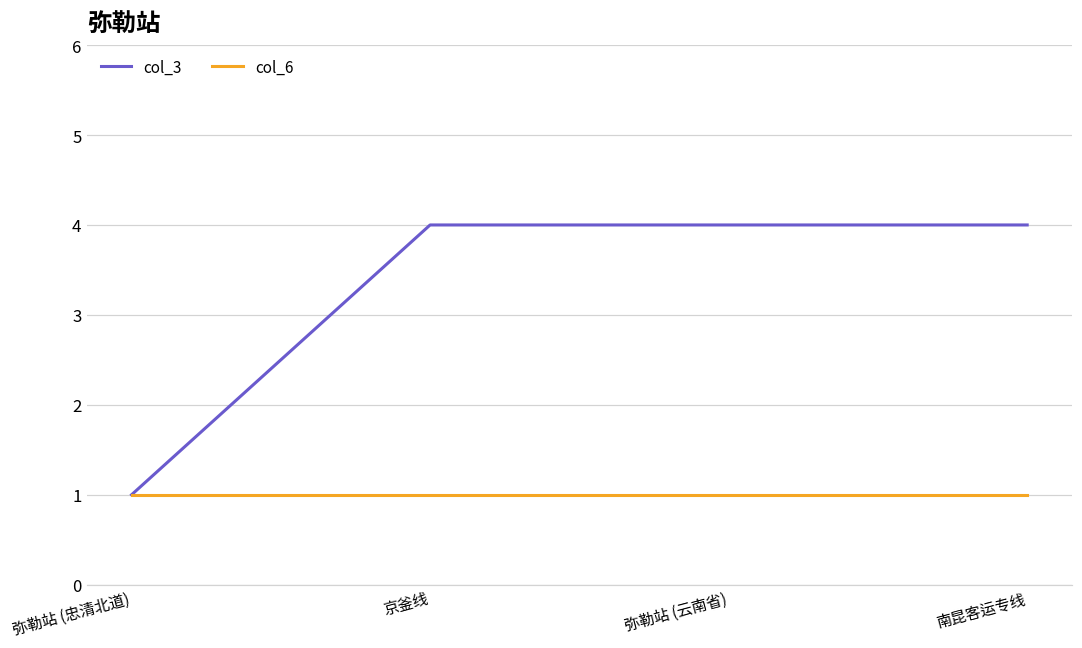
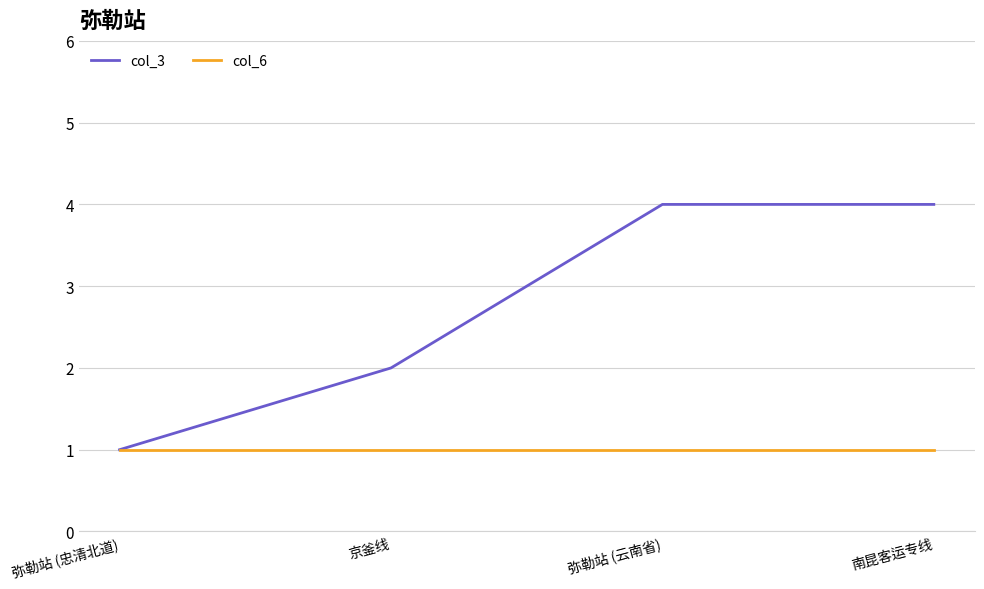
  {
    "col_3": {
-     "京釜线": 4,
+     "京釜线": 2,
      "弥勒站 (云南省)": 4,
      "南昆客运专线": 4
    },
    "col_6": {
      "京釜线": 1,
      "弥勒站 (云南省)": 1,
      "南昆客运专线": 1
    }
  }
